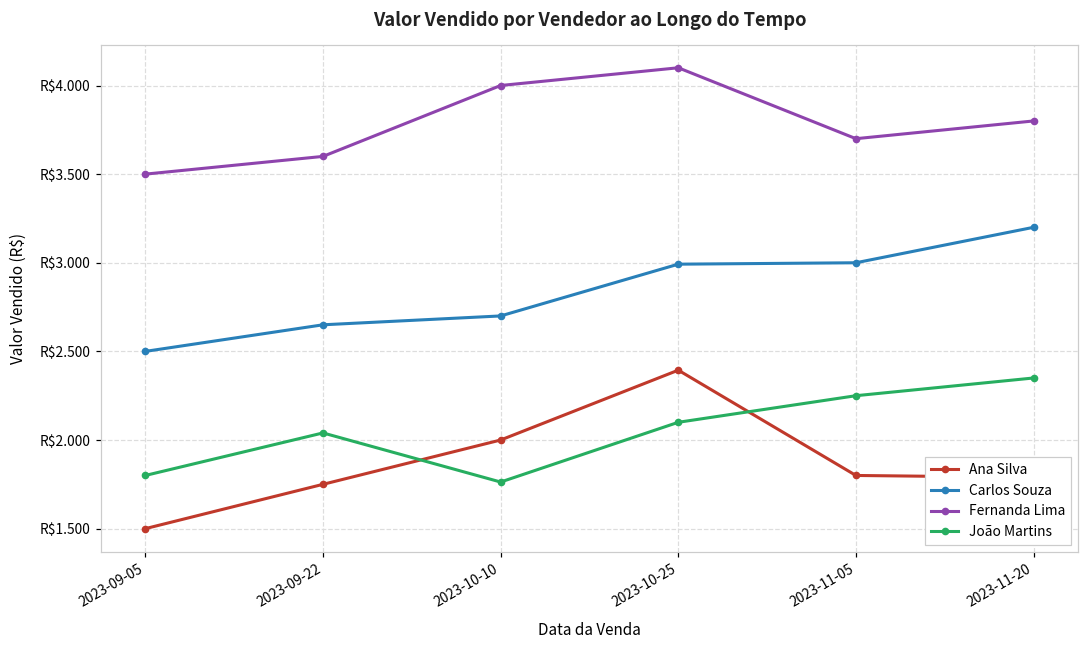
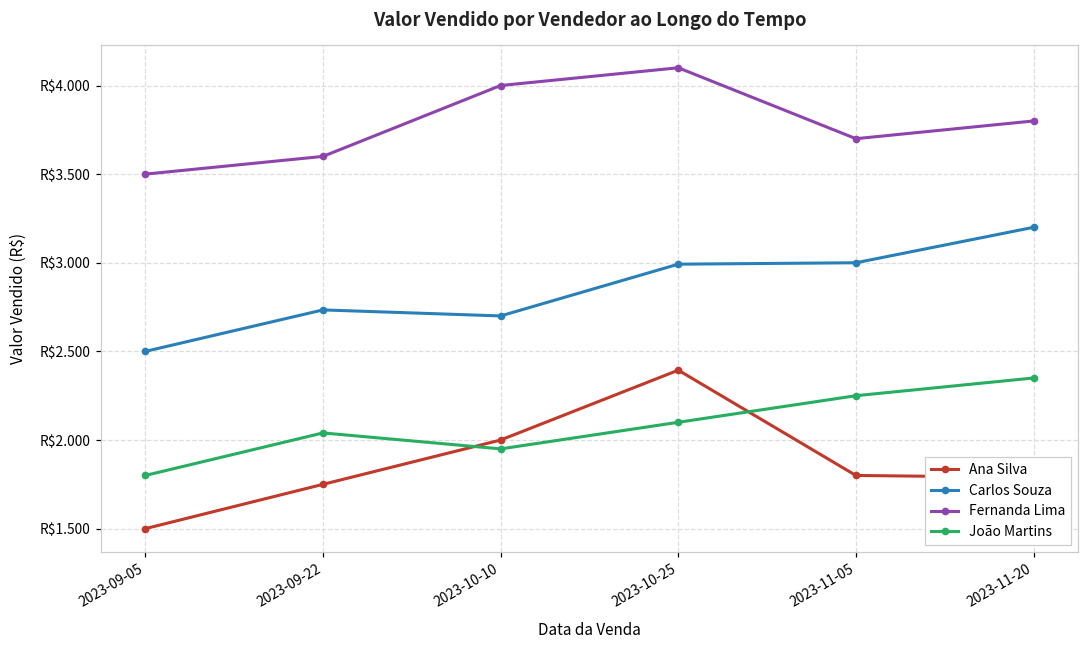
  {
    "Ana Silva": {
      "2023-09-05": "R$1.50",
      "2023-09-22": "R$1.75",
      "2023-10-10": "R$2.00",
      "2023-10-25": "R$2.39",
      "2023-11-05": "R$1.80"
    },
    "Carlos Souza": {
      "2023-09-05": "R$2.50",
-     "2023-09-22": "R$2.65",
+     "2023-09-22": "R$2.73",
      "2023-10-10": "R$2.70",
      "2023-10-25": "R$2.99",
      "2023-11-05": "R$3.00",
      "2023-11-20": "R$3.20"
    },
    "Fernanda Lima": {
      "2023-09-05": "R$3.50",
      "2023-09-22": "R$3.60",
      "2023-10-10": "R$4.00",
      "2023-10-25": "R$4.10",
      "2023-11-05": "R$3.70",
      "2023-11-20": "R$3.80"
    },
    "João Martins": {
      "2023-09-05": "R$1.80",
      "2023-09-22": "R$2.04",
-     "2023-10-10": "R$1.76",
+     "2023-10-10": "R$1.95",
      "2023-10-25": "R$2.10",
      "2023-11-05": "R$2.25",
      "2023-11-20": "R$2.35"
    }
  }
